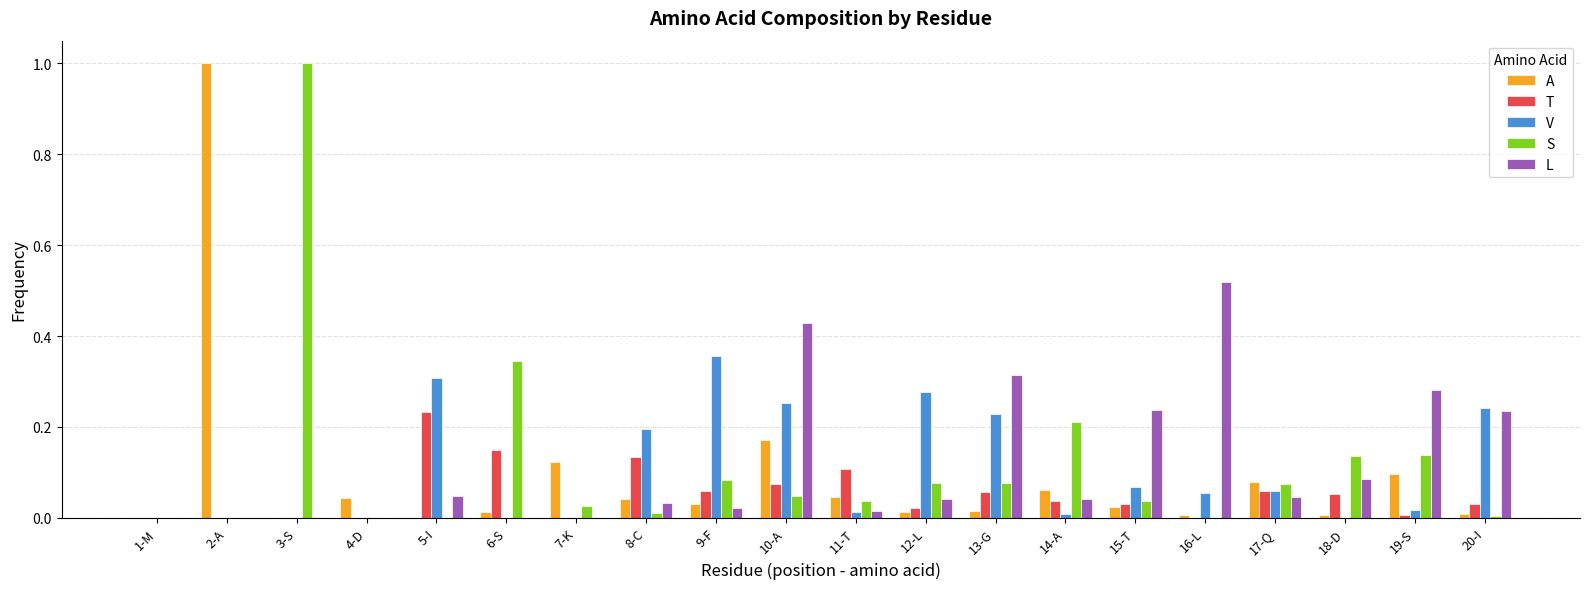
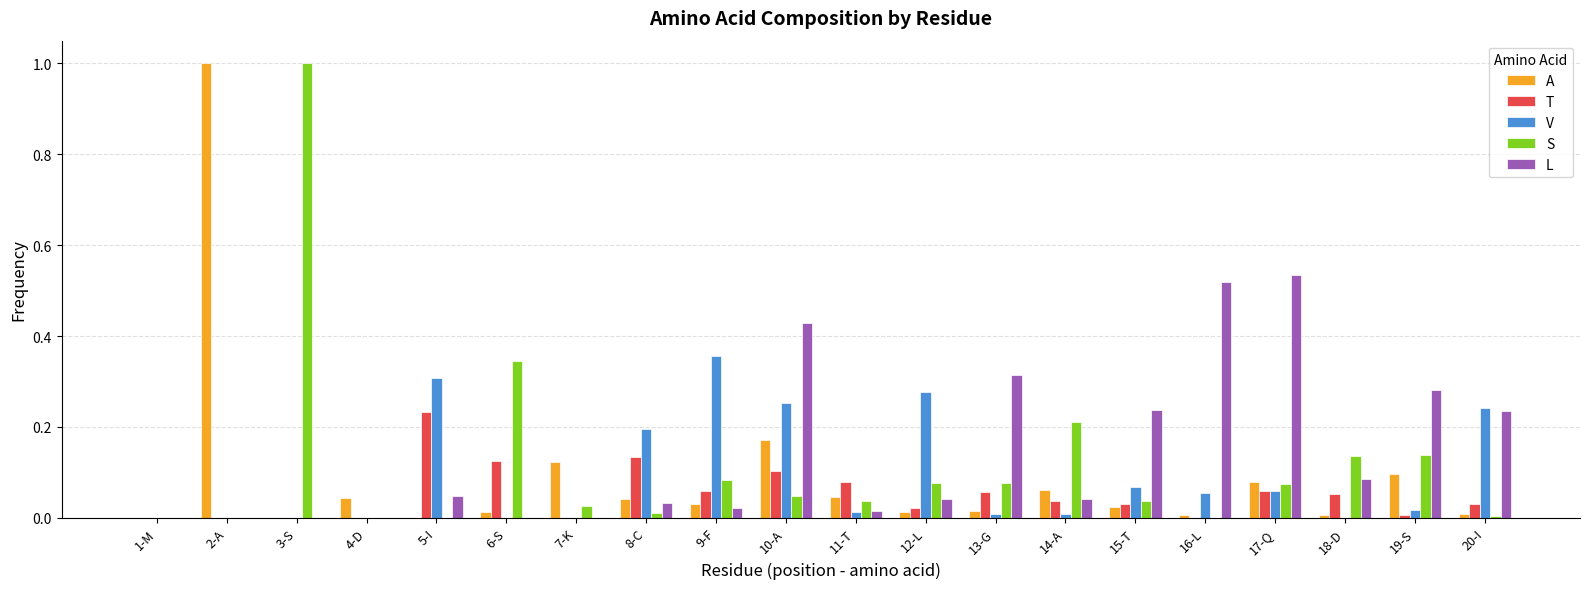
  {
    "A": {
      "1-M": 0.00,
      "2-A": 1.00,
      "3-S": 0.00,
      "4-D": 0.04,
      "5-I": 0.00,
      "6-S": 0.01,
      "7-K": 0.12,
      "8-C": 0.04,
      "9-F": 0.03,
      "10-A": 0.17,
      "11-T": 0.05,
      "12-L": 0.01,
      "13-G": 0.02,
      "14-A": 0.06,
      "15-T": 0.02,
      "16-L": 0.01,
      "17-Q": 0.08,
      "18-D": 0.01,
      "19-S": 0.10,
      "20-I": 0.01
    },
    "T": {
      "1-M": 0.00,
      "2-A": 0.00,
      "3-S": 0.00,
      "4-D": 0.00,
      "5-I": 0.23,
-     "6-S": 0.15,
+     "6-S": 0.12,
      "7-K": 0.00,
      "8-C": 0.13,
      "9-F": 0.06,
-     "10-A": 0.07,
-     "11-T": 0.11,
+     "10-A": 0.10,
+     "11-T": 0.08,
      "12-L": 0.02,
      "13-G": 0.06,
      "14-A": 0.04,
      "15-T": 0.03,
      "16-L": 0.00,
      "17-Q": 0.06,
      "18-D": 0.05,
      "19-S": 0.01,
      "20-I": 0.03
    },
    "V": {
      "1-M": 0.00,
      "2-A": 0.00,
      "3-S": 0.00,
      "4-D": 0.00,
      "5-I": 0.31,
      "6-S": 0.00,
      "7-K": 0.00,
      "8-C": 0.19,
      "9-F": 0.36,
      "10-A": 0.25,
      "11-T": 0.01,
      "12-L": 0.28,
-     "13-G": 0.23,
+     "13-G": 0.01,
      "14-A": 0.01,
      "15-T": 0.07,
      "16-L": 0.05,
      "17-Q": 0.06,
      "18-D": 0.00,
      "19-S": 0.02,
      "20-I": 0.24
    },
    "S": {
      "1-M": 0.00,
      "2-A": 0.00,
      "3-S": 1.00,
      "4-D": 0.00,
      "5-I": 0.00,
      "6-S": 0.35,
      "7-K": 0.03,
      "8-C": 0.01,
      "9-F": 0.08,
      "10-A": 0.05,
      "11-T": 0.04,
      "12-L": 0.08,
      "13-G": 0.08,
      "14-A": 0.21,
      "15-T": 0.04,
      "16-L": 0.00,
      "17-Q": 0.07,
      "18-D": 0.14,
      "19-S": 0.14
    },
    "L": {
      "1-M": 0.00,
      "2-A": 0.00,
      "3-S": 0.00,
      "4-D": 0.00,
      "5-I": 0.05,
      "6-S": 0.00,
      "7-K": 0.00,
      "8-C": 0.03,
      "9-F": 0.02,
      "10-A": 0.43,
      "11-T": 0.01,
      "12-L": 0.04,
      "13-G": 0.31,
      "14-A": 0.04,
      "15-T": 0.24,
      "16-L": 0.52,
-     "17-Q": 0.05,
+     "17-Q": 0.53,
      "18-D": 0.09,
      "19-S": 0.28,
      "20-I": 0.24
    }
  }
